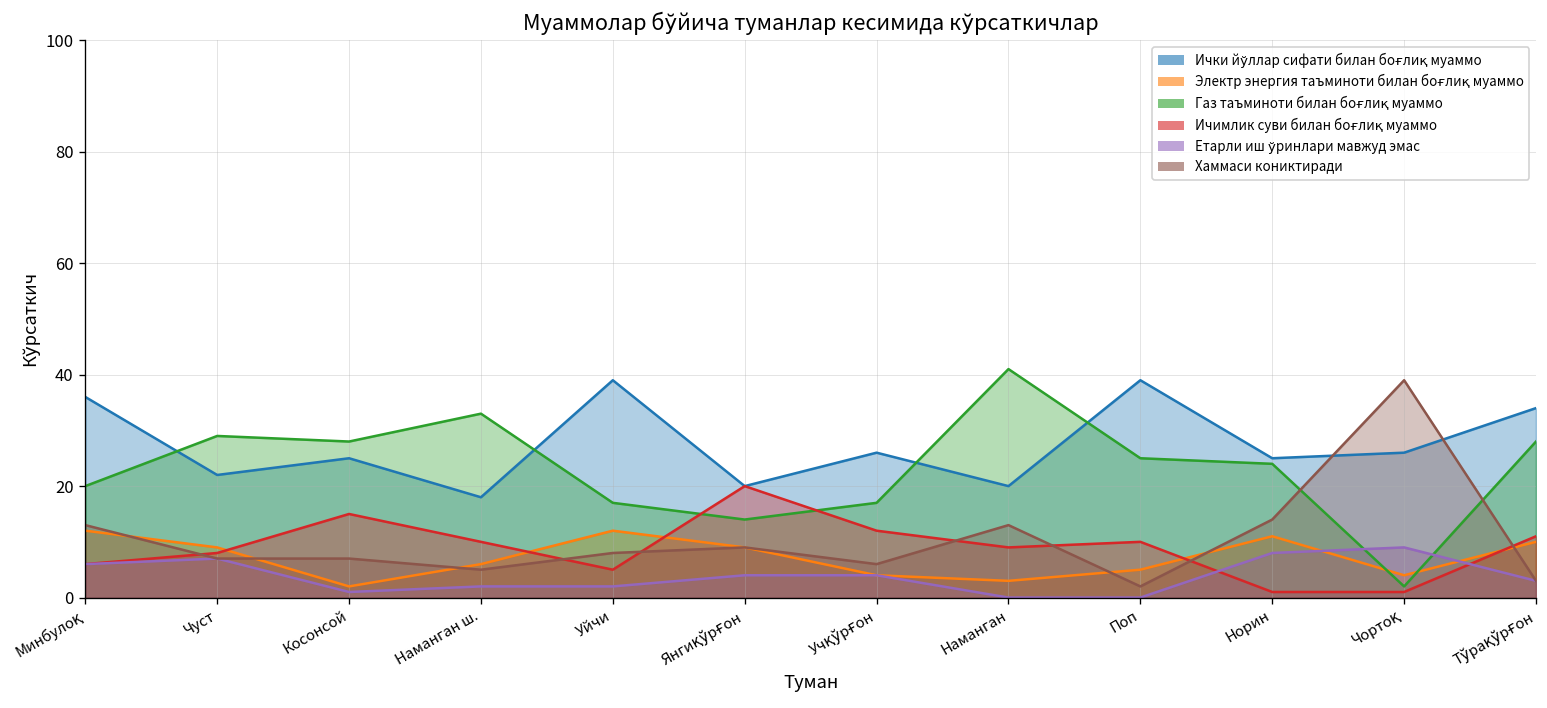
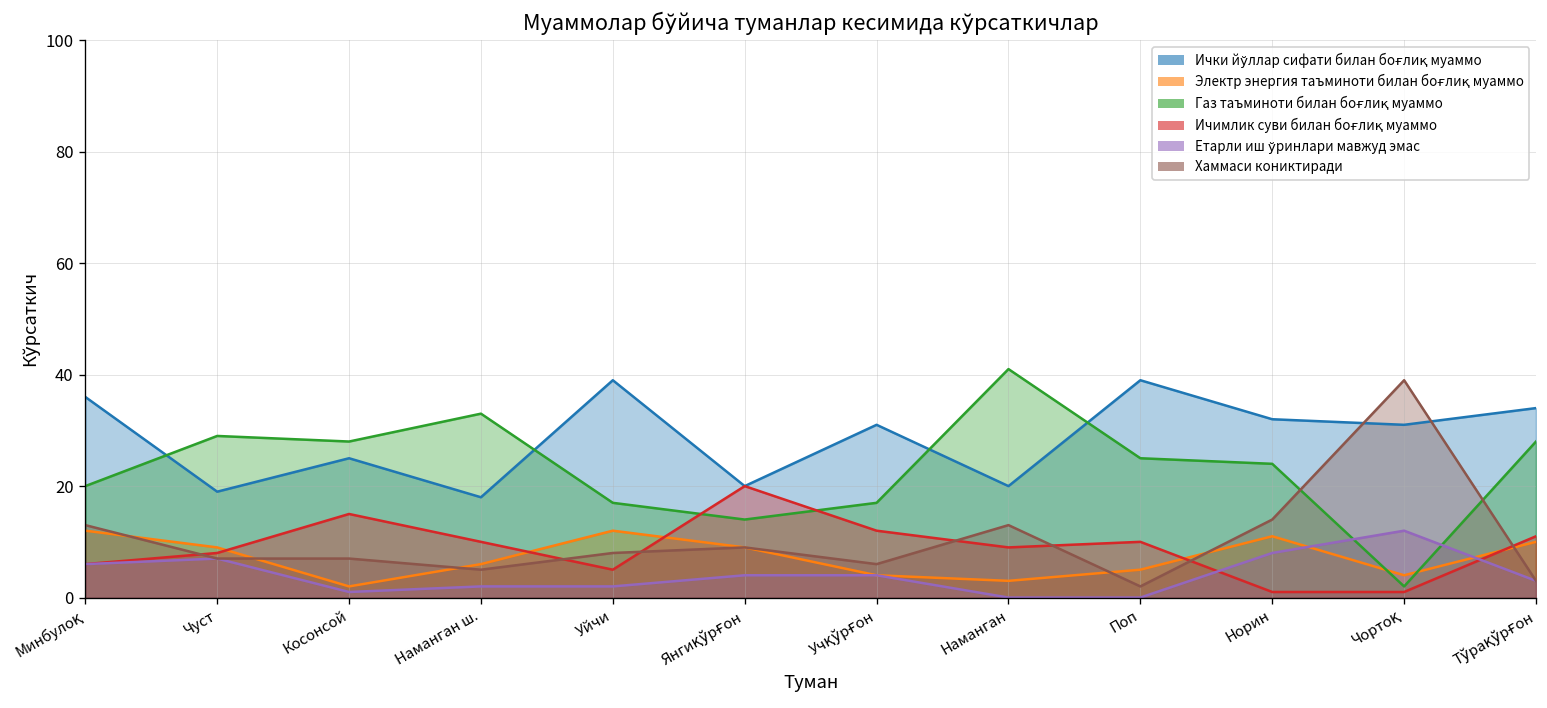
  {
    "Ички йўллар сифати билан боғлиқ муаммо": {
      "Минбулоқ": 36,
-     "Чуст": 22,
+     "Чуст": 19,
      "Косонсой": 25,
      "Наманган ш.": 18,
      "Уйчи": 39,
-     "Учқўрғон": 26,
+     "Учқўрғон": 31,
      "Наманган": 20,
      "Поп": 39,
-     "Норин": 25,
-     "Чортоқ": 26,
+     "Норин": 32,
+     "Чортоқ": 31,
      "Тўрақўрғон": 34
    },
    "Газ таъминоти билан боғлиқ муаммо": {
      "Минбулоқ": 20,
      "Чуст": 29,
      "Косонсой": 28,
      "Наманган ш.": 33,
      "Уйчи": 17,
      "Янгиқўрғон": 14,
      "Учқўрғон": 17,
      "Наманган": 41,
      "Поп": 25,
      "Норин": 24,
      "Чортоқ": 2,
      "Тўрақўрғон": 28
    },
    "Етарли иш ўринлари мавжуд эмас": {
      "Косонсой": 1,
      "Наманган ш.": 2,
      "Уйчи": 2,
      "Янгиқўрғон": 4,
      "Наманган": 0,
      "Поп": 0,
      "Норин": 8,
-     "Чортоқ": 9
+     "Чортоқ": 12
    }
  }
